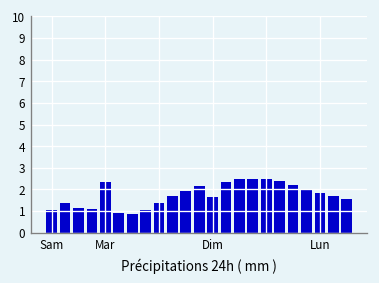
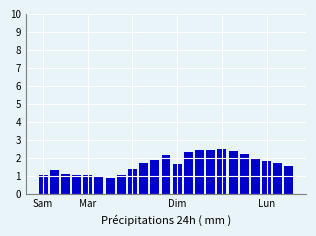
  {
    "Sam": 1.0,
-   "Mar": 2.3,
+   "Mar": 1.0,
    "Dim": 1.7,
    "Lun": 1.9
  }
